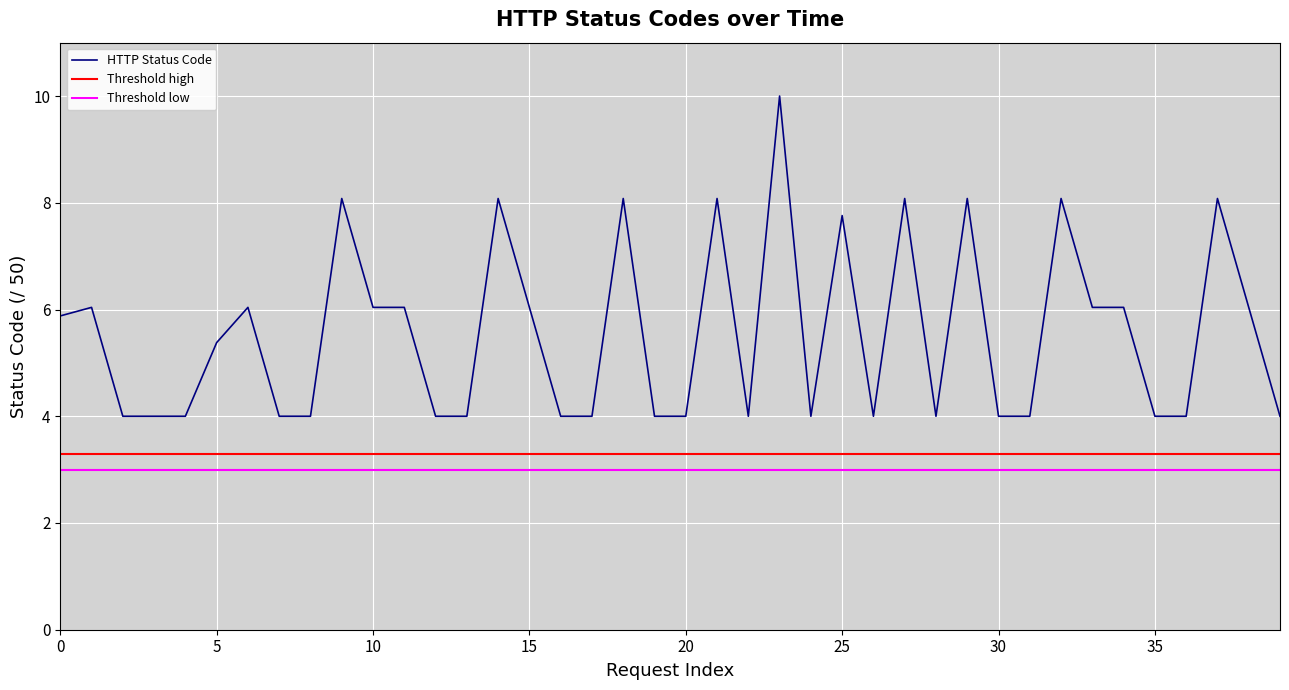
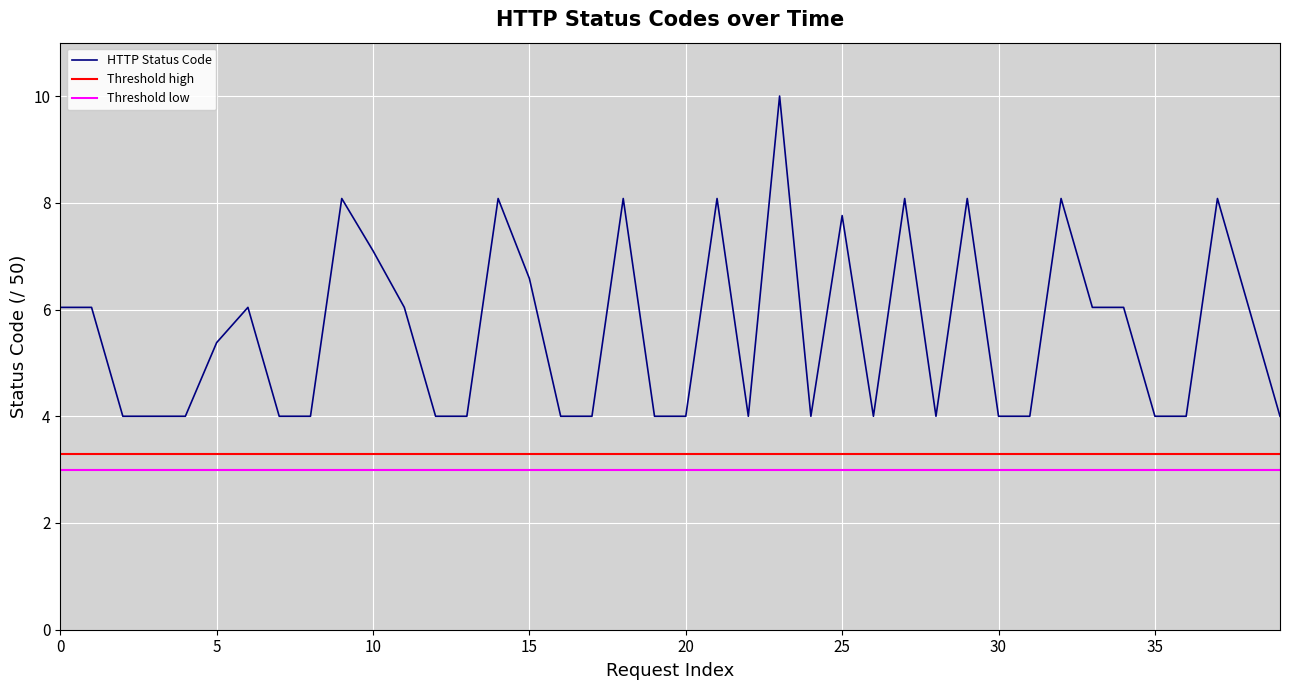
  {
-   "0": 5.9,
+   "0": 6.0,
    "5": 5.4,
-   "10": 6.0,
-   "15": 6.0,
+   "10": 7.1,
+   "15": 6.6,
    "20": 4.0,
    "25": 7.8,
    "30": 4.0,
    "35": 4.0
  }
